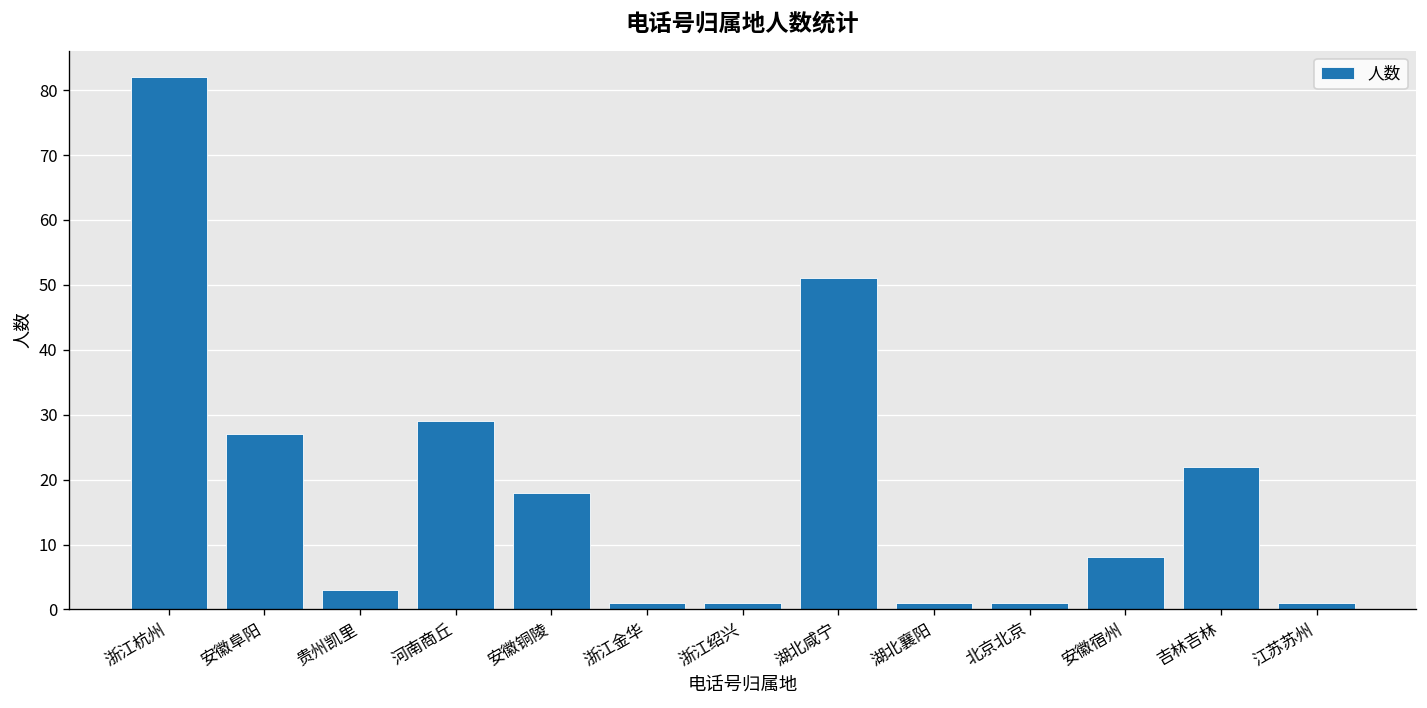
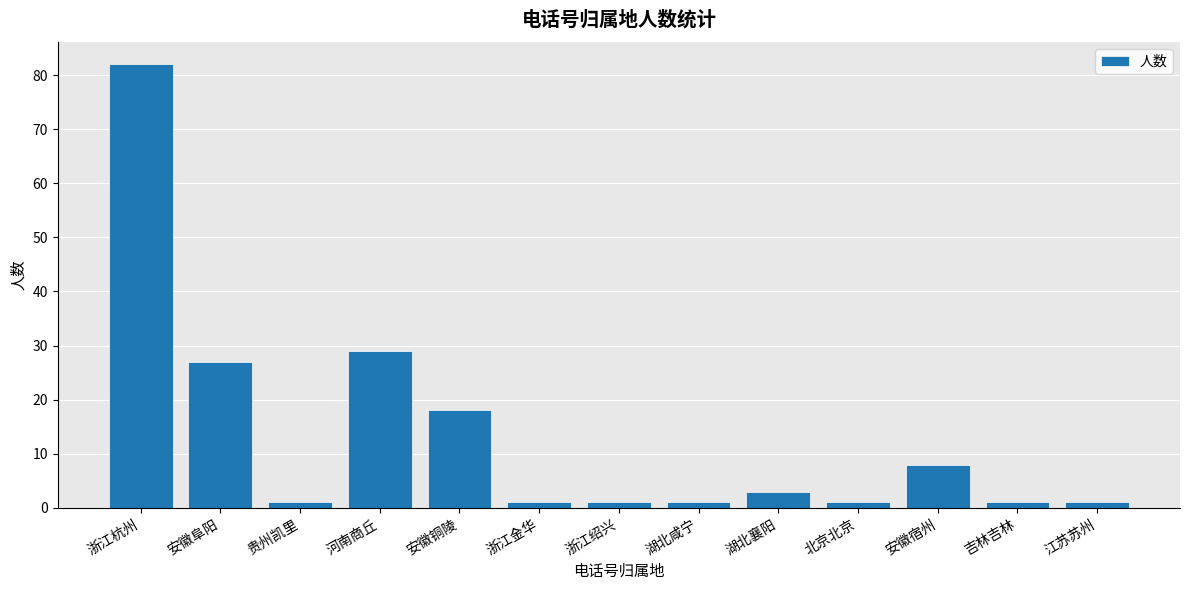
  {
    "浙江杭州": 82,
    "安徽阜阳": 27,
-   "贵州凯里": 3,
+   "贵州凯里": 1,
    "河南商丘": 29,
    "安徽铜陵": 18,
    "浙江金华": 1,
    "浙江绍兴": 1,
-   "湖北咸宁": 51,
-   "湖北襄阳": 1,
+   "湖北咸宁": 1,
+   "湖北襄阳": 3,
    "北京北京": 1,
    "安徽宿州": 8,
-   "吉林吉林": 22,
+   "吉林吉林": 1,
    "江苏苏州": 1
  }
